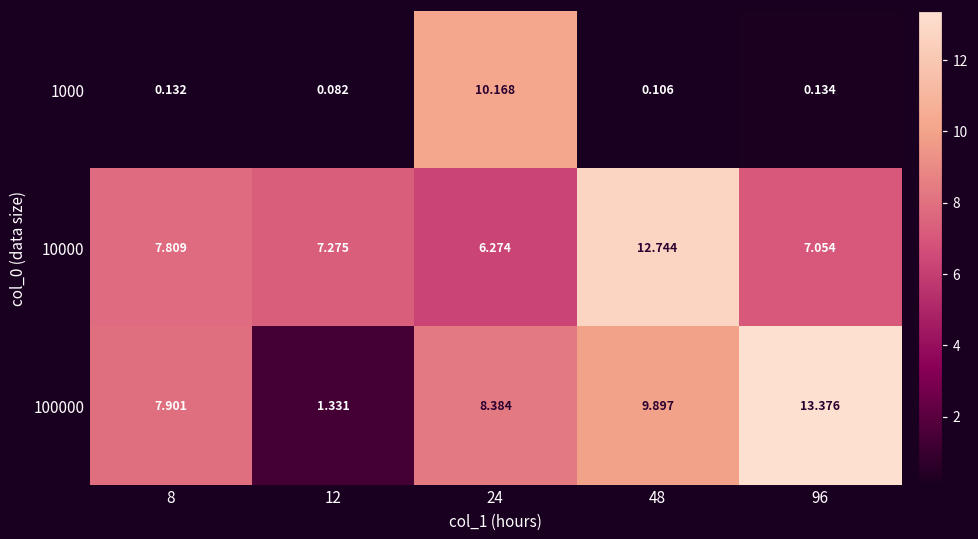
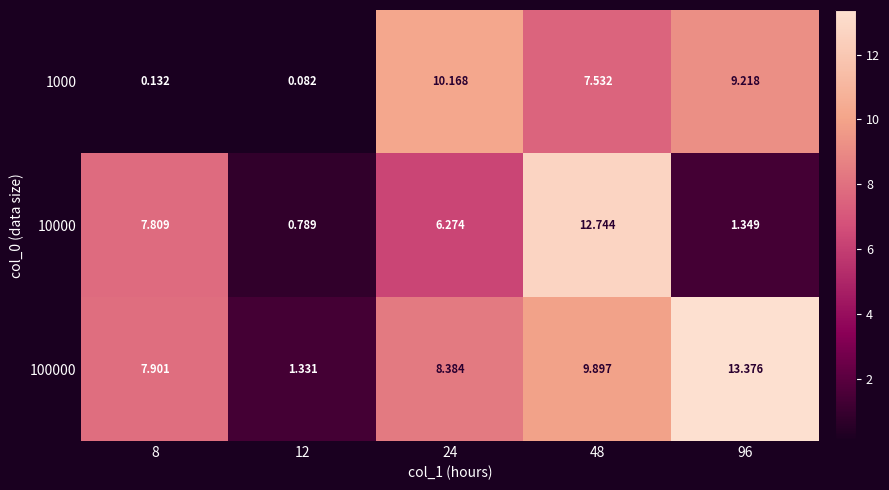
  {
    "1000": {
      "8": 0.132,
      "12": 0.082,
      "24": 10.168,
-     "48": 0.106,
-     "96": 0.134
+     "48": 7.532,
+     "96": 9.218
    },
    "10000": {
      "8": 7.809,
-     "12": 7.275,
+     "12": 0.789,
      "24": 6.274,
      "48": 12.744,
-     "96": 7.054
+     "96": 1.349
    },
    "100000": {
      "8": 7.901,
      "12": 1.331,
      "24": 8.384,
      "48": 9.897,
      "96": 13.376
    }
  }
